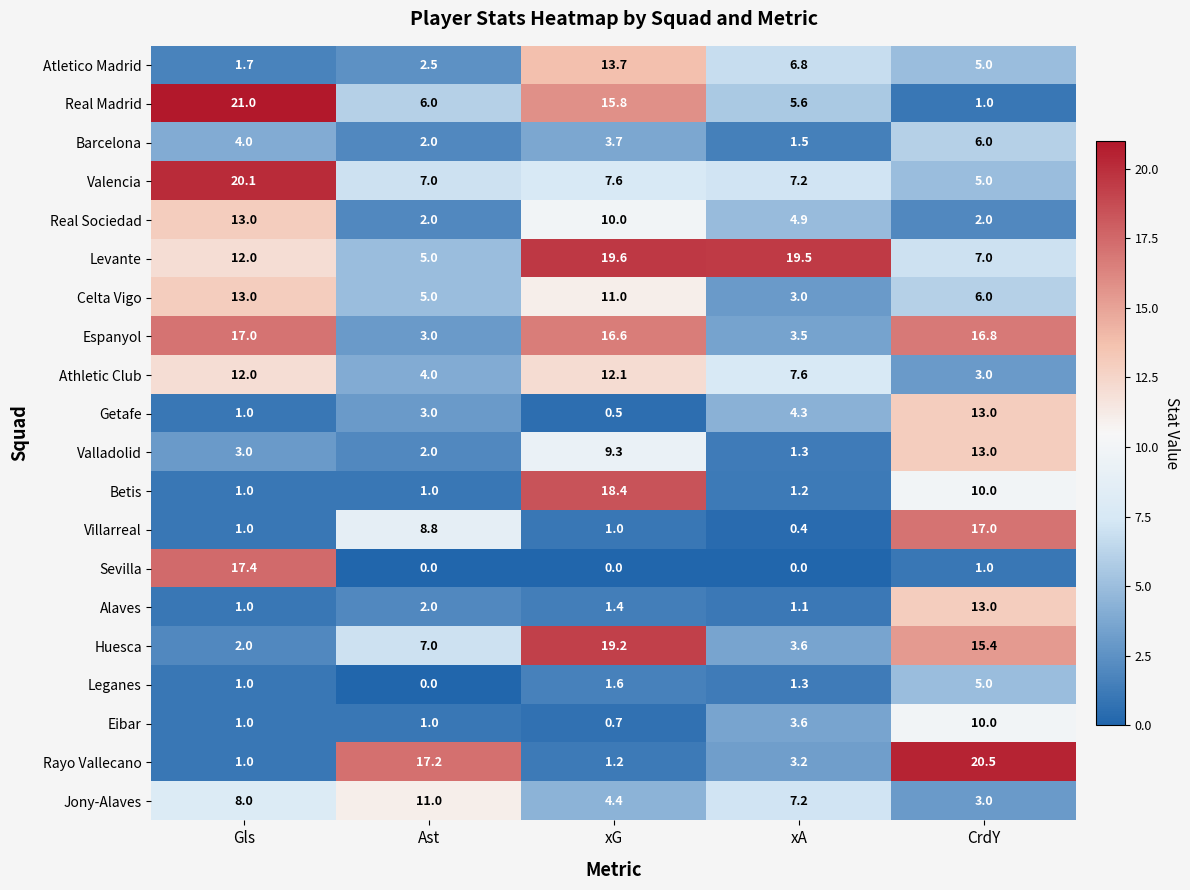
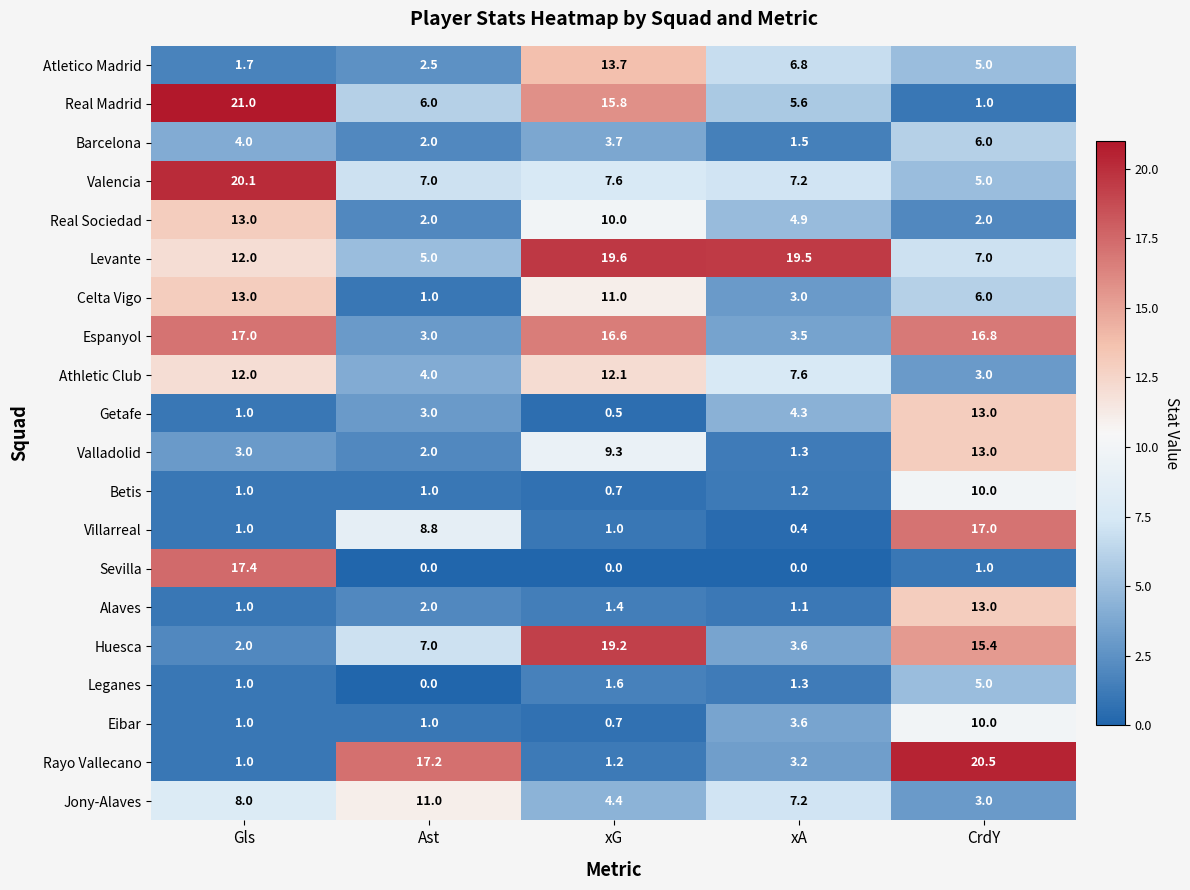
  {
    "Atletico Madrid": {
      "Gls": 1.7,
      "Ast": 2.5,
      "xG": 13.7,
      "xA": 6.8,
      "CrdY": 5.0
    },
    "Real Madrid": {
      "Gls": 21.0,
      "Ast": 6.0,
      "xG": 15.8,
      "xA": 5.6,
      "CrdY": 1.0
    },
    "Barcelona": {
      "Gls": 4.0,
      "Ast": 2.0,
      "xG": 3.7,
      "xA": 1.5,
      "CrdY": 6.0
    },
    "Valencia": {
      "Gls": 20.1,
      "Ast": 7.0,
      "xG": 7.6,
      "xA": 7.2,
      "CrdY": 5.0
    },
    "Real Sociedad": {
      "Gls": 13.0,
      "Ast": 2.0,
      "xG": 10.0,
      "xA": 4.9,
      "CrdY": 2.0
    },
    "Levante": {
      "Gls": 12.0,
      "Ast": 5.0,
      "xG": 19.6,
      "xA": 19.5,
      "CrdY": 7.0
    },
    "Celta Vigo": {
      "Gls": 13.0,
-     "Ast": 5.0,
+     "Ast": 1.0,
      "xG": 11.0,
      "xA": 3.0,
      "CrdY": 6.0
    },
    "Espanyol": {
      "Gls": 17.0,
      "Ast": 3.0,
      "xG": 16.6,
      "xA": 3.5,
      "CrdY": 16.8
    },
    "Athletic Club": {
      "Gls": 12.0,
      "Ast": 4.0,
      "xG": 12.1,
      "xA": 7.6,
      "CrdY": 3.0
    },
    "Getafe": {
      "Gls": 1.0,
      "Ast": 3.0,
      "xG": 0.5,
      "xA": 4.3,
      "CrdY": 13.0
    },
    "Valladolid": {
      "Gls": 3.0,
      "Ast": 2.0,
      "xG": 9.3,
      "xA": 1.3,
      "CrdY": 13.0
    },
    "Betis": {
      "Gls": 1.0,
      "Ast": 1.0,
-     "xG": 18.4,
+     "xG": 0.7,
      "xA": 1.2,
      "CrdY": 10.0
    },
    "Villarreal": {
      "Gls": 1.0,
      "Ast": 8.8,
      "xG": 1.0,
      "xA": 0.4,
      "CrdY": 17.0
    },
    "Sevilla": {
      "Gls": 17.4,
      "Ast": 0.0,
      "xG": 0.0,
      "xA": 0.0,
      "CrdY": 1.0
    },
    "Alaves": {
      "Gls": 1.0,
      "Ast": 2.0,
      "xG": 1.4,
      "xA": 1.1,
      "CrdY": 13.0
    },
    "Huesca": {
      "Gls": 2.0,
      "Ast": 7.0,
      "xG": 19.2,
      "xA": 3.6,
      "CrdY": 15.4
    },
    "Leganes": {
      "Gls": 1.0,
      "Ast": 0.0,
      "xG": 1.6,
      "xA": 1.3,
      "CrdY": 5.0
    },
    "Eibar": {
      "Gls": 1.0,
      "Ast": 1.0,
      "xG": 0.7,
      "xA": 3.6,
      "CrdY": 10.0
    },
    "Rayo Vallecano": {
      "Gls": 1.0,
      "Ast": 17.2,
      "xG": 1.2,
      "xA": 3.2,
      "CrdY": 20.5
    },
    "Jony-Alaves": {
      "Gls": 8.0,
      "Ast": 11.0,
      "xG": 4.4,
      "xA": 7.2,
      "CrdY": 3.0
    }
  }
